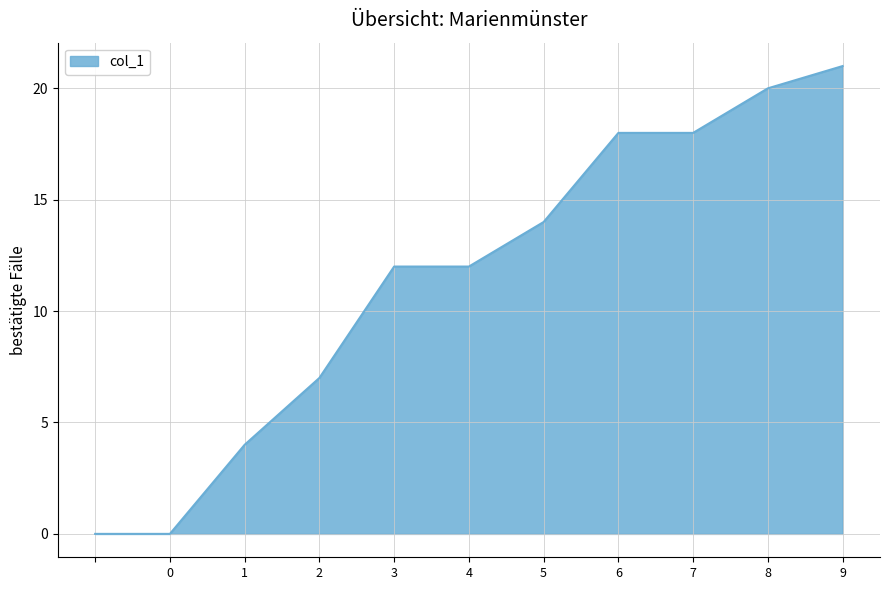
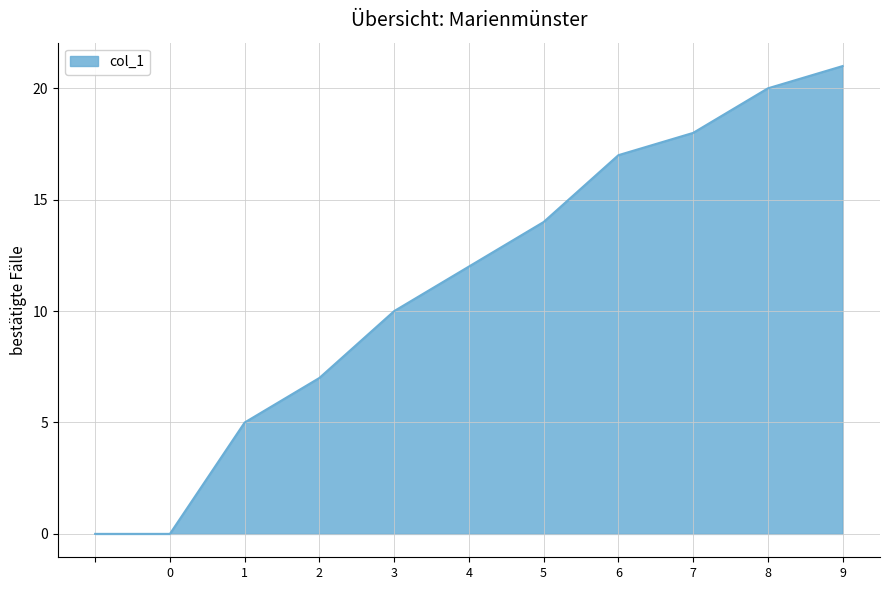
  {
    "0": 0,
-   "1": 4,
+   "1": 5,
    "2": 7,
-   "3": 12,
+   "3": 10,
    "4": 12,
    "5": 14,
-   "6": 18,
+   "6": 17,
    "7": 18,
    "8": 20,
    "9": 21
  }
